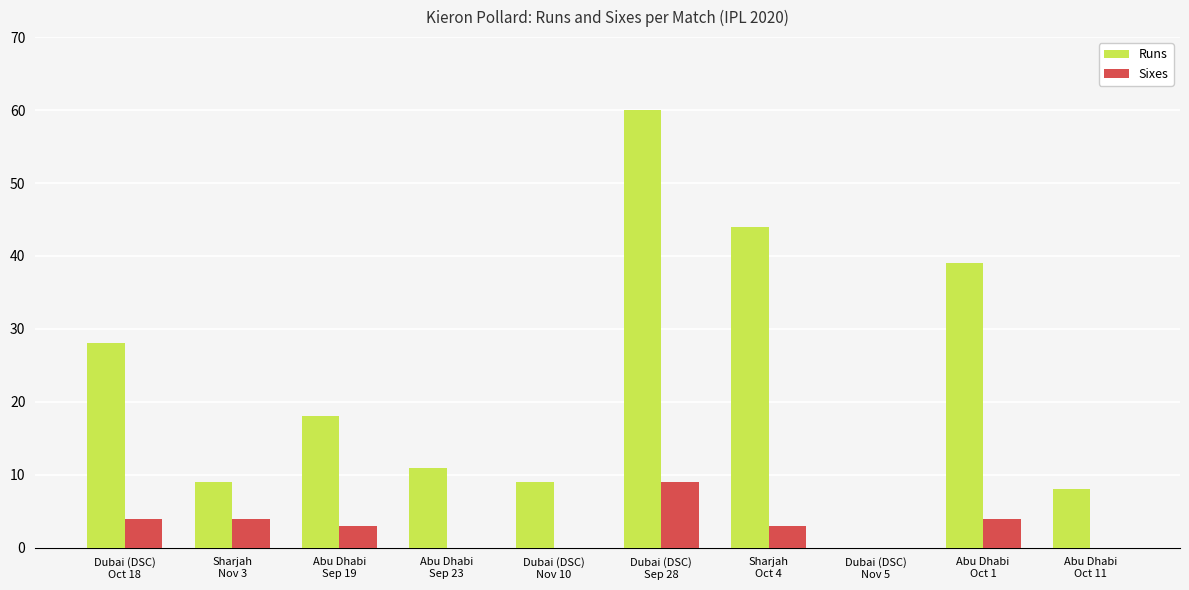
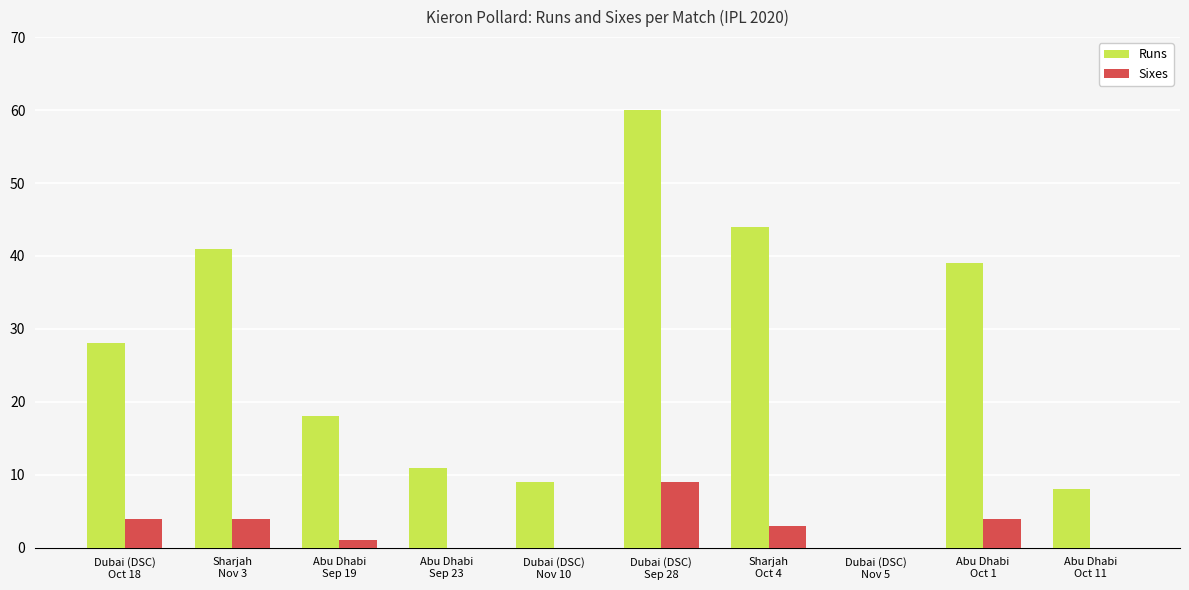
  {
    "Runs": {
      "Dubai (DSC) Oct 18": 28,
-     "Sharjah Nov 3": 9,
+     "Sharjah Nov 3": 41,
      "Abu Dhabi Sep 19": 18,
      "Abu Dhabi Sep 23": 11,
      "Dubai (DSC) Nov 10": 9,
      "Dubai (DSC) Sep 28": 60,
      "Sharjah Oct 4": 44,
      "Dubai (DSC) Nov 5": 0,
      "Abu Dhabi Oct 1": 39,
      "Abu Dhabi Oct 11": 8
    },
    "Sixes": {
      "Dubai (DSC) Oct 18": 4,
      "Sharjah Nov 3": 4,
-     "Abu Dhabi Sep 19": 3,
+     "Abu Dhabi Sep 19": 1,
      "Abu Dhabi Sep 23": 0,
      "Dubai (DSC) Nov 10": 0,
      "Dubai (DSC) Sep 28": 9,
      "Sharjah Oct 4": 3,
      "Dubai (DSC) Nov 5": 0,
      "Abu Dhabi Oct 1": 4,
      "Abu Dhabi Oct 11": 0
    }
  }
